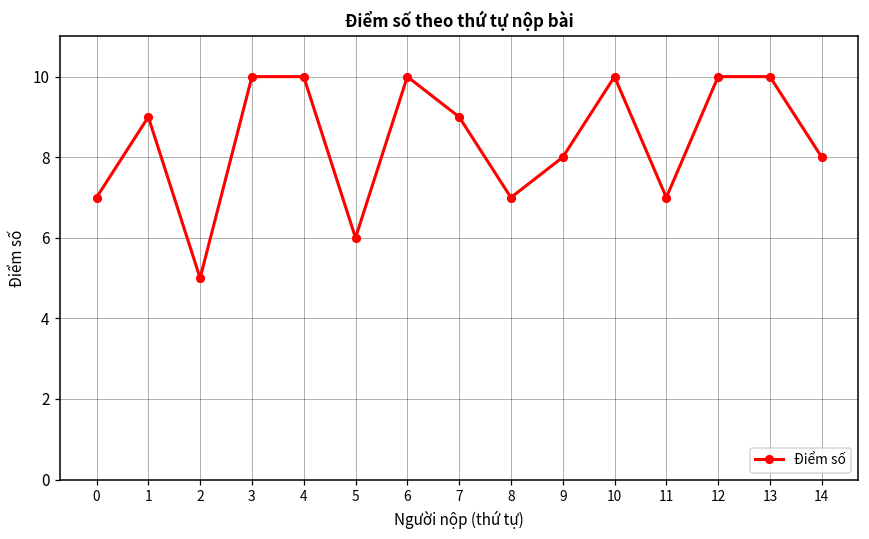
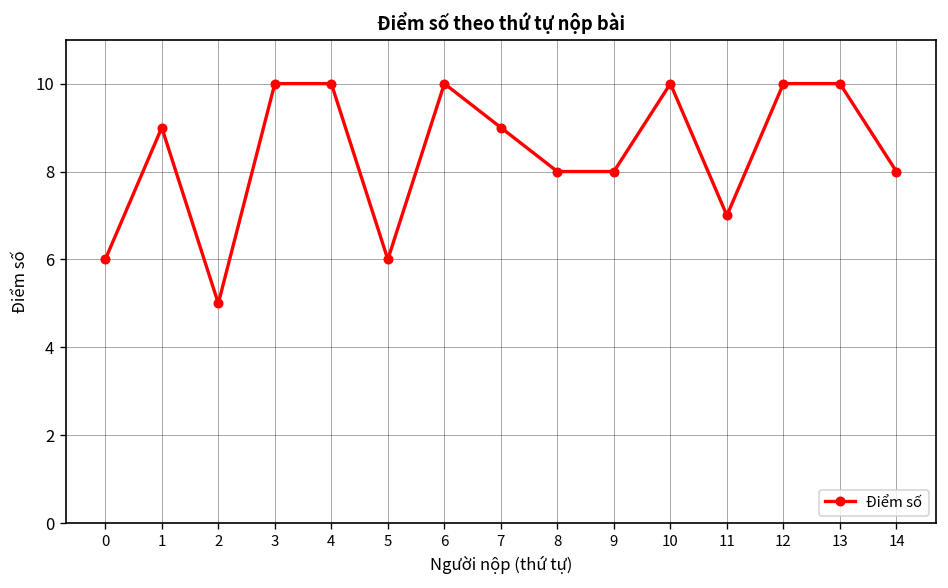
  {
-   "0": 7,
+   "0": 6,
    "1": 9,
    "2": 5,
    "3": 10,
    "4": 10,
    "5": 6,
    "6": 10,
    "7": 9,
-   "8": 7,
+   "8": 8,
    "9": 8,
    "10": 10,
    "11": 7,
    "12": 10,
    "13": 10,
    "14": 8
  }
